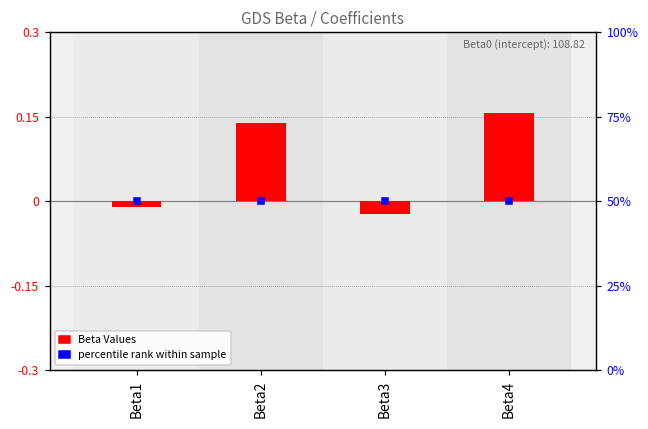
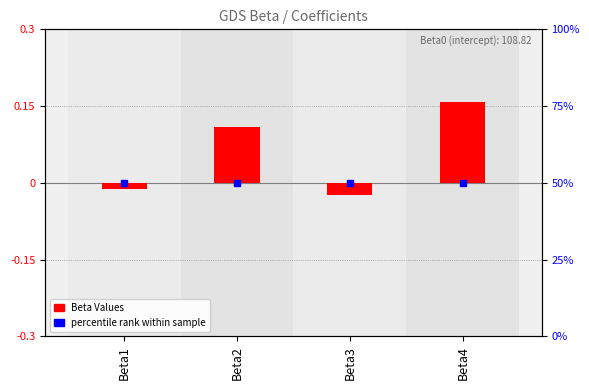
  {
    "Beta Values": {
      "Beta1": -0.01,
-     "Beta2": 0.14,
+     "Beta2": 0.11,
      "Beta3": -0.02,
      "Beta4": 0.16
    }
  }
